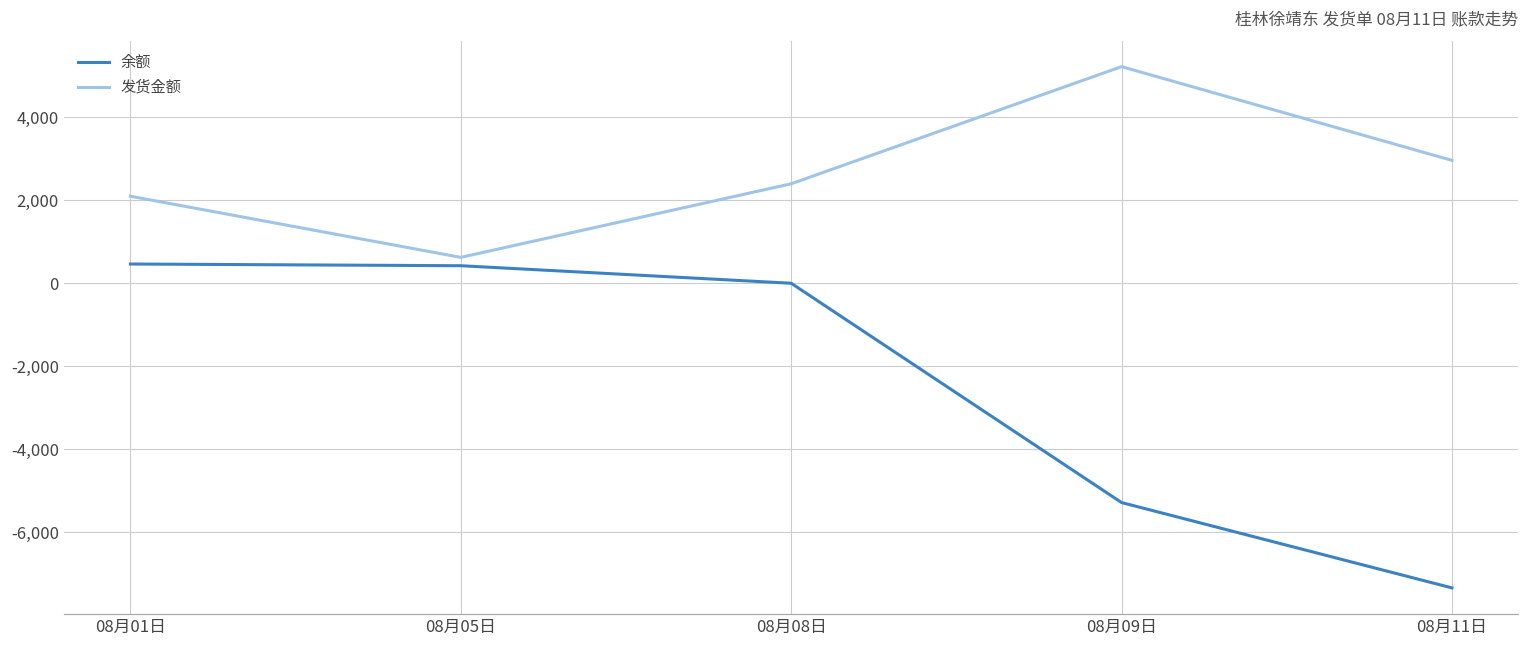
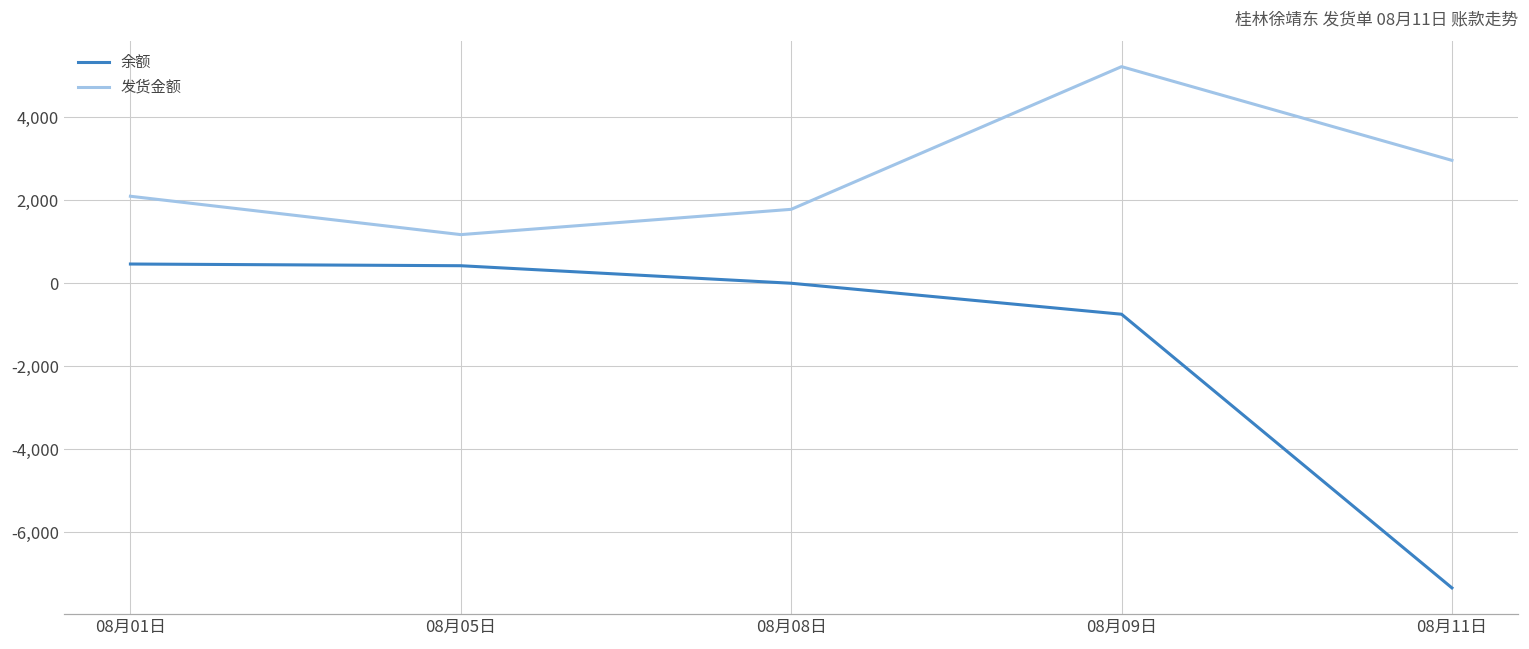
  {
    "余额": {
      "08月01日": "500",
      "08月05日": "400",
      "08月08日": "0",
-     "08月09日": "-5,300",
+     "08月09日": "-700",
      "08月11日": "-7,300"
    },
    "发货金额": {
      "08月01日": "2,100",
-     "08月05日": "600",
-     "08月08日": "2,400",
+     "08月05日": "1,200",
+     "08月08日": "1,800",
      "08月09日": "5,200",
      "08月11日": "3,000"
    }
  }
